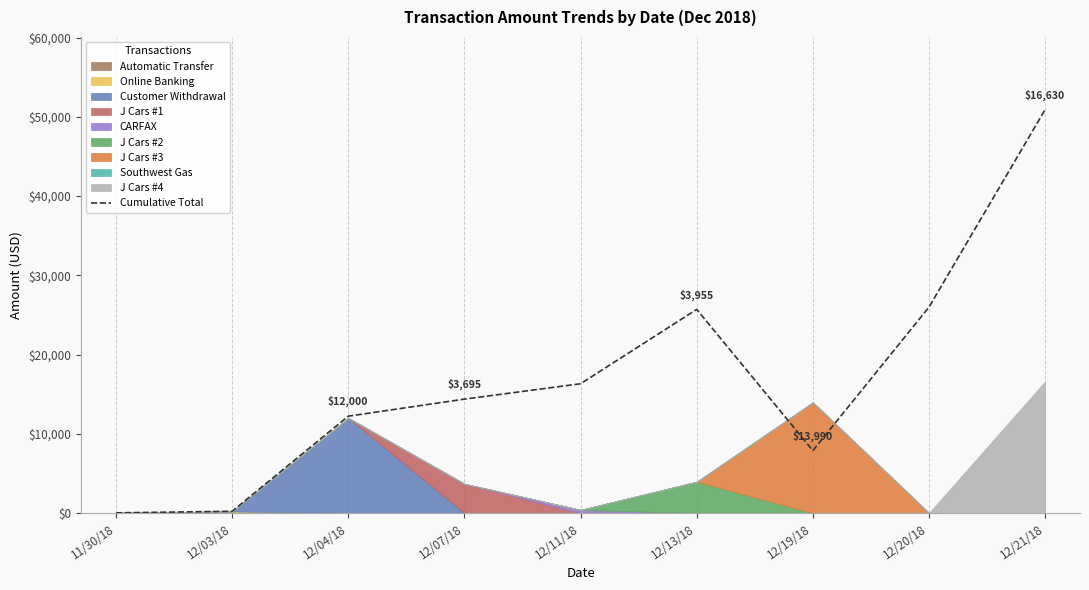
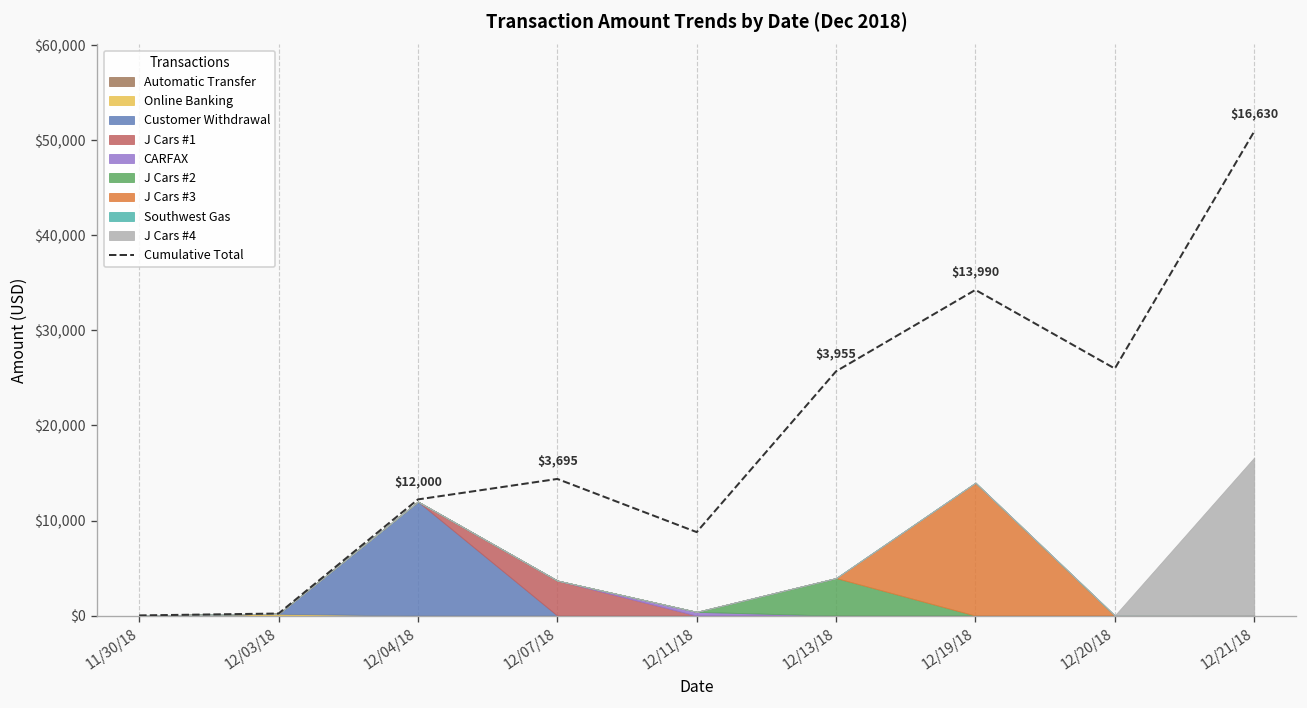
  {
    "Cumulative Total": {
-     "12/11/18": "$16,000",
-     "12/19/18": "$8,000",
+     "12/11/18": "$9,000",
+     "12/19/18": "$34,000",
      "12/20/18": "$26,000"
    },
    "J Cars #4": {
      "12/21/18": "$17,000"
    }
  }
